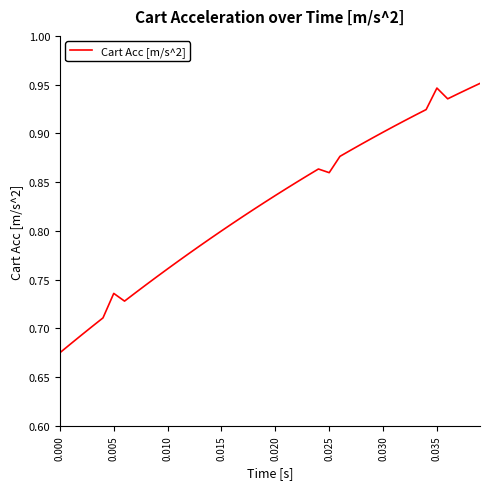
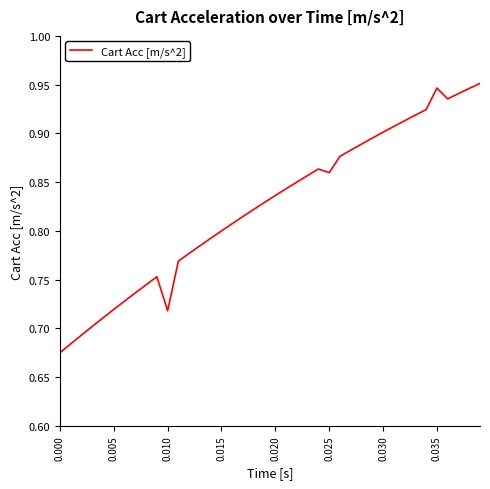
  {
    "0.000": 0.68,
-   "0.005": 0.74,
-   "0.010": 0.76,
+   "0.005": 0.72,
+   "0.010": 0.72,
    "0.015": 0.80,
    "0.020": 0.84,
    "0.025": 0.86,
    "0.030": 0.90,
    "0.035": 0.95
  }
